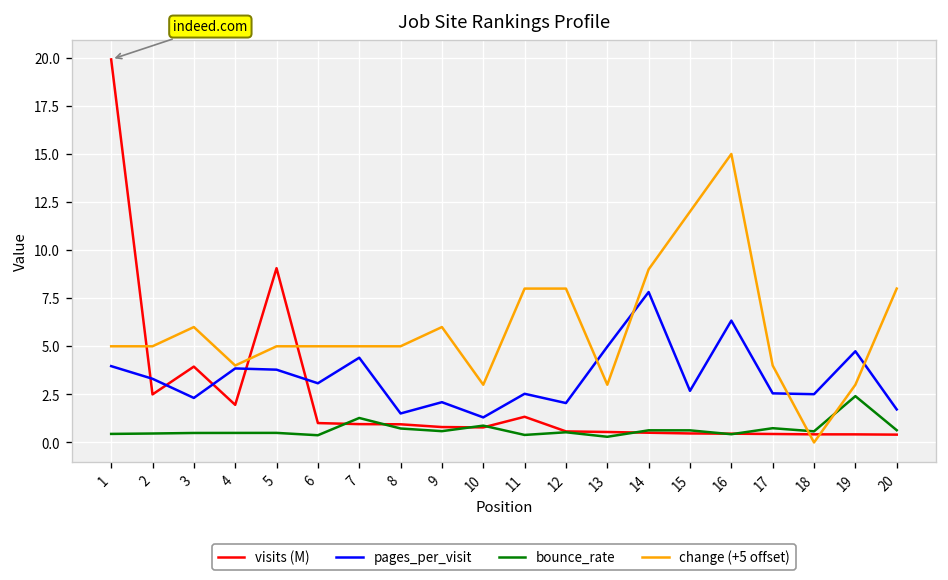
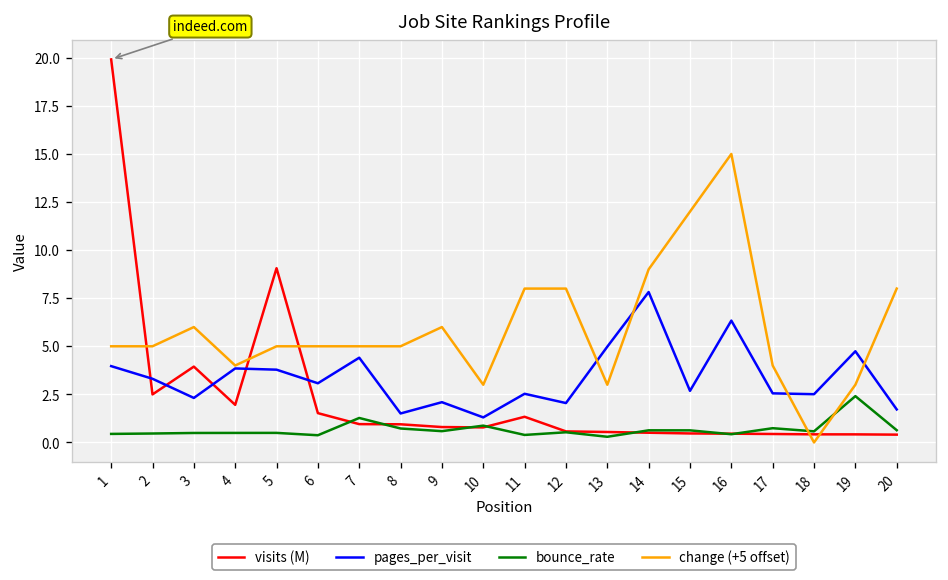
  {
    "visits (M)": {
      "1": 19.9,
      "2": 2.5,
      "3": 3.9,
      "4": 2.0,
      "5": 9.1,
-     "6": 1.0,
+     "6": 1.5,
      "7": 1.0,
      "8": 0.9,
      "9": 0.8,
      "11": 1.3,
      "13": 0.5,
      "15": 0.5,
      "17": 0.4,
      "19": 0.4,
      "20": 0.4
    },
    "pages_per_visit": {
      "1": 4.0,
      "2": 3.3,
      "3": 2.3,
      "5": 3.8,
      "6": 3.1,
      "7": 4.4,
      "8": 1.5,
      "9": 2.1,
      "10": 1.3,
      "11": 2.5,
      "12": 2.0,
      "13": 5.0,
      "14": 7.8,
      "15": 2.7,
      "16": 6.3,
      "17": 2.6,
      "18": 2.5,
      "19": 4.7,
      "20": 1.7
    },
    "bounce_rate": {
      "1": 0.4,
      "2": 0.5,
      "3": 0.5,
      "4": 0.5,
      "5": 0.5,
      "6": 0.4,
      "7": 1.3,
      "8": 0.7,
      "9": 0.6,
      "11": 0.4,
      "13": 0.3,
      "15": 0.6,
      "17": 0.7,
      "19": 2.4,
      "20": 0.6
    },
    "change (+5 offset)": {
      "1": 5.0,
      "2": 5.0,
      "3": 6.0,
      "5": 5.0,
      "6": 5.0,
      "7": 5.0,
      "8": 5.0,
      "9": 6.0,
      "10": 3.0,
      "11": 8.0,
      "12": 8.0,
      "13": 3.0,
      "14": 9.0,
      "15": 12.0,
      "16": 15.0,
      "17": 4.0,
      "18": 0.0,
      "19": 3.0,
      "20": 8.0
    }
  }
